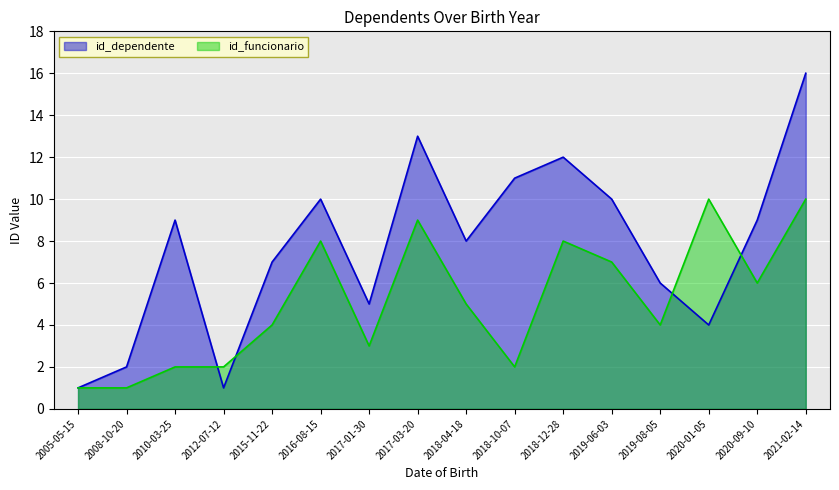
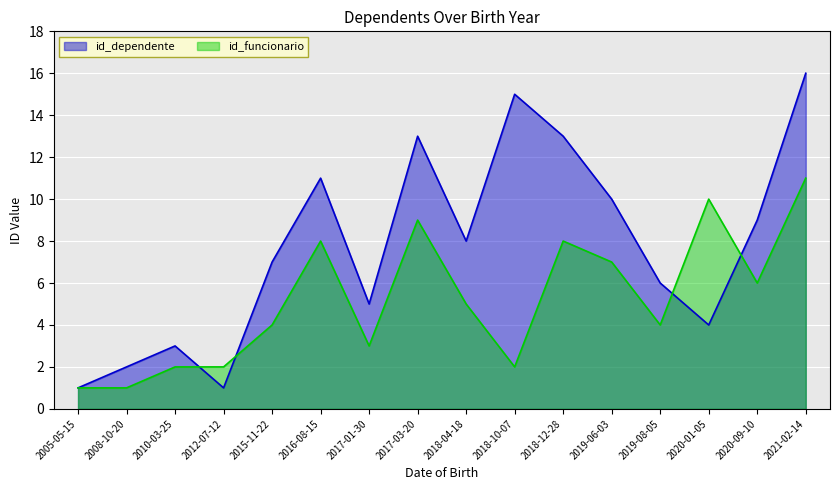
  {
    "id_dependente": {
      "2008-10-20": 2,
-     "2010-03-25": 9,
+     "2010-03-25": 3,
      "2012-07-12": 1,
      "2015-11-22": 7,
-     "2016-08-15": 10,
+     "2016-08-15": 11,
      "2017-01-30": 5,
      "2017-03-20": 13,
      "2018-04-18": 8,
-     "2018-10-07": 11,
-     "2018-12-28": 12,
+     "2018-10-07": 15,
+     "2018-12-28": 13,
      "2019-06-03": 10,
      "2019-08-05": 6,
      "2020-01-05": 4,
      "2020-09-10": 9,
      "2021-02-14": 16
    },
    "id_funcionario": {
      "2008-10-20": 1,
      "2010-03-25": 2,
      "2012-07-12": 2,
      "2015-11-22": 4,
      "2016-08-15": 8,
      "2017-01-30": 3,
      "2017-03-20": 9,
      "2018-04-18": 5,
      "2018-10-07": 2,
      "2018-12-28": 8,
      "2019-06-03": 7,
      "2019-08-05": 4,
      "2020-01-05": 10,
      "2020-09-10": 6,
-     "2021-02-14": 10
+     "2021-02-14": 11
    }
  }
